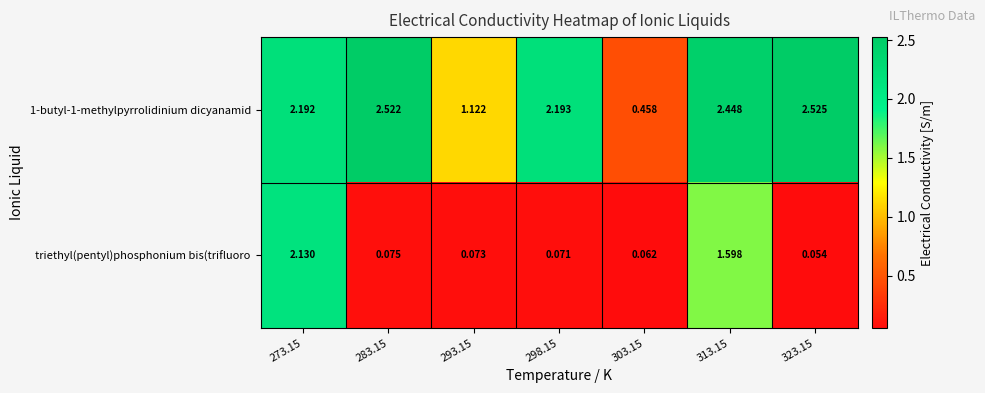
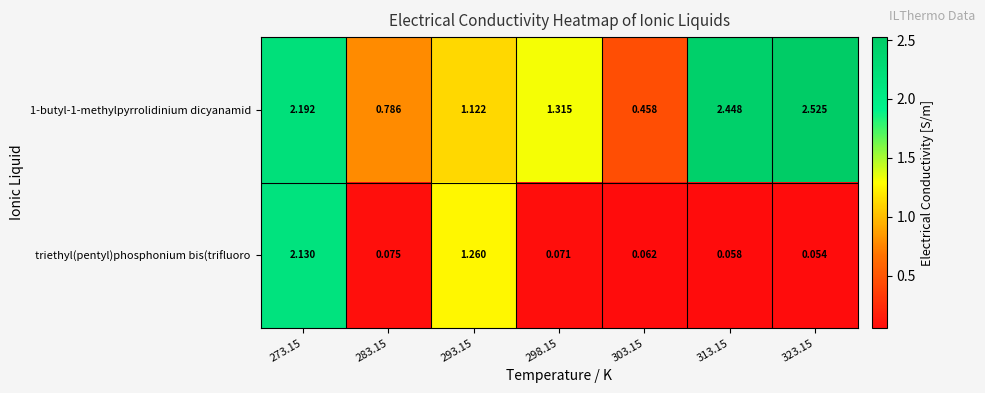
  {
    "1-butyl-1-methylpyrrolidinium dicyanamid": {
      "273.15": 2.192,
-     "283.15": 2.522,
+     "283.15": 0.786,
      "293.15": 1.122,
-     "298.15": 2.193,
+     "298.15": 1.315,
      "303.15": 0.458,
      "313.15": 2.448,
      "323.15": 2.525
    },
    "triethyl(pentyl)phosphonium bis(trifluoro": {
      "273.15": 2.130,
      "283.15": 0.075,
-     "293.15": 0.073,
+     "293.15": 1.260,
      "298.15": 0.071,
      "303.15": 0.062,
-     "313.15": 1.598,
+     "313.15": 0.058,
      "323.15": 0.054
    }
  }
